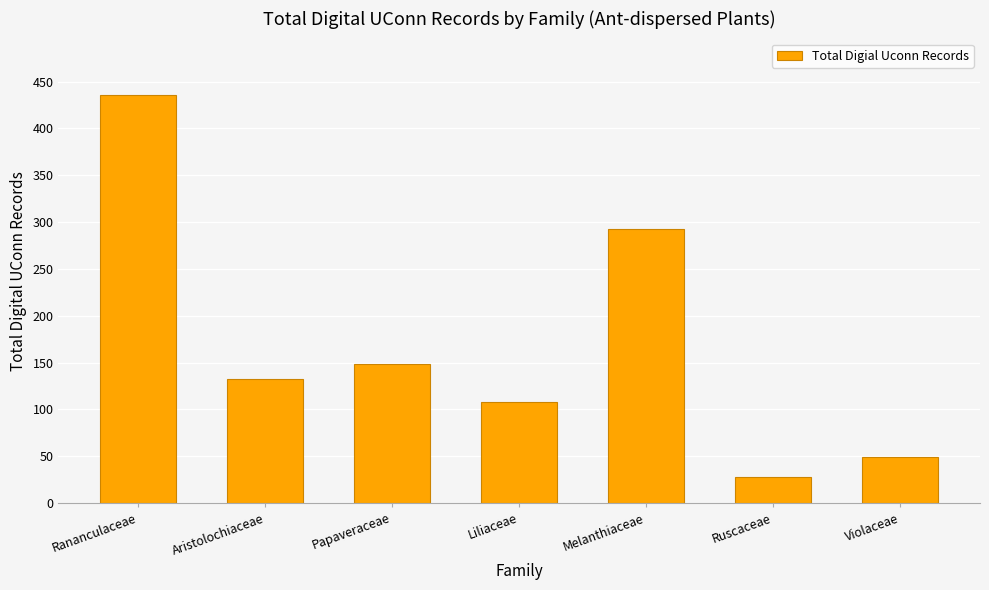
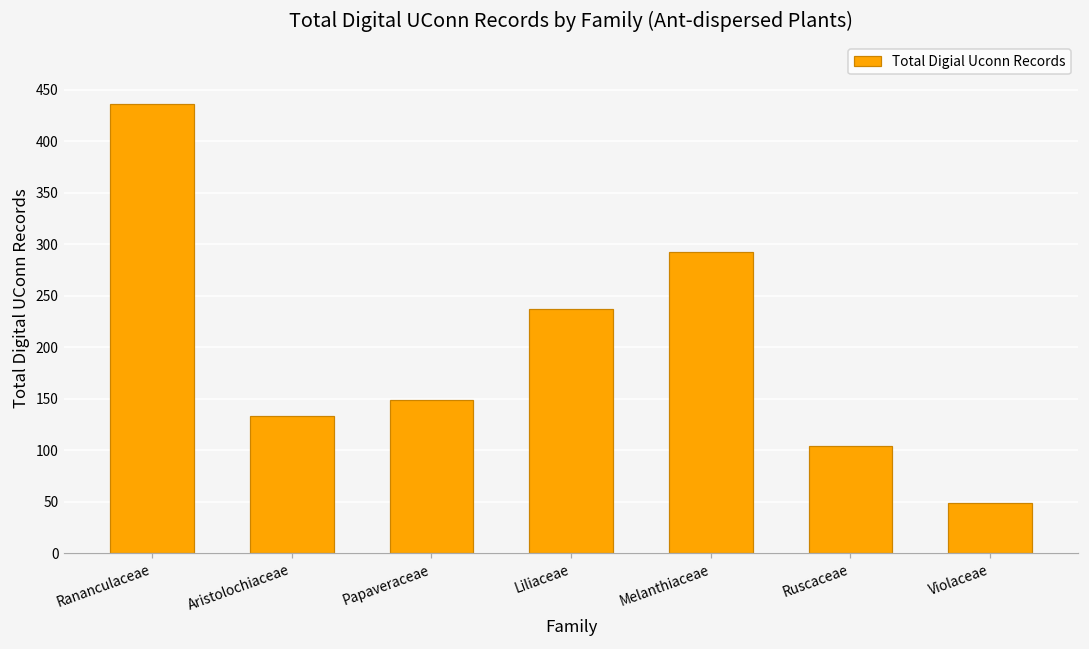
  {
    "Rananculaceae": 440,
    "Aristolochiaceae": 130,
    "Papaveraceae": 150,
-   "Liliaceae": 110,
+   "Liliaceae": 240,
    "Melanthiaceae": 290,
-   "Ruscaceae": 30,
+   "Ruscaceae": 100,
    "Violaceae": 50
  }
